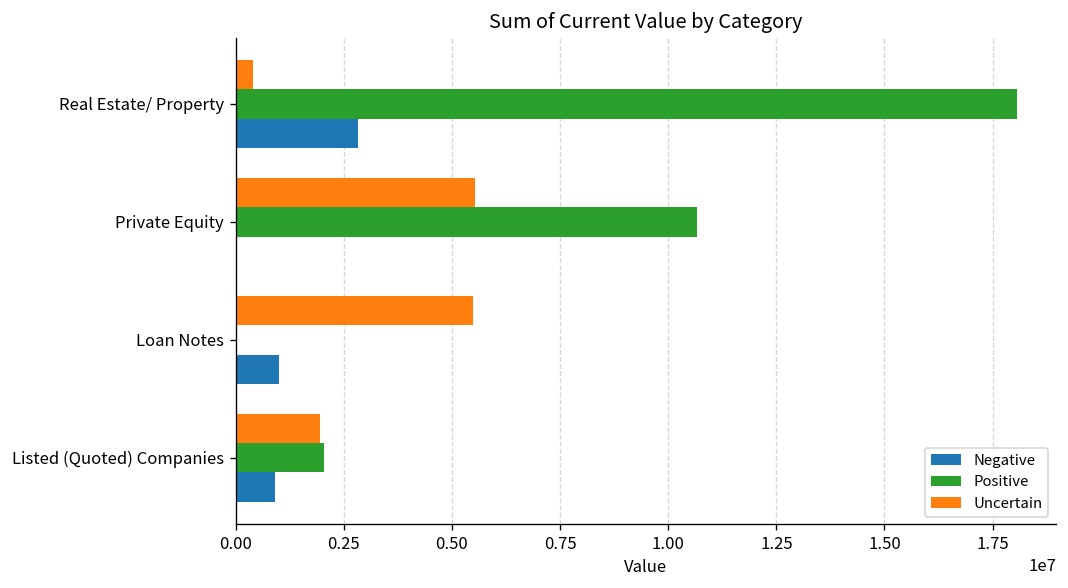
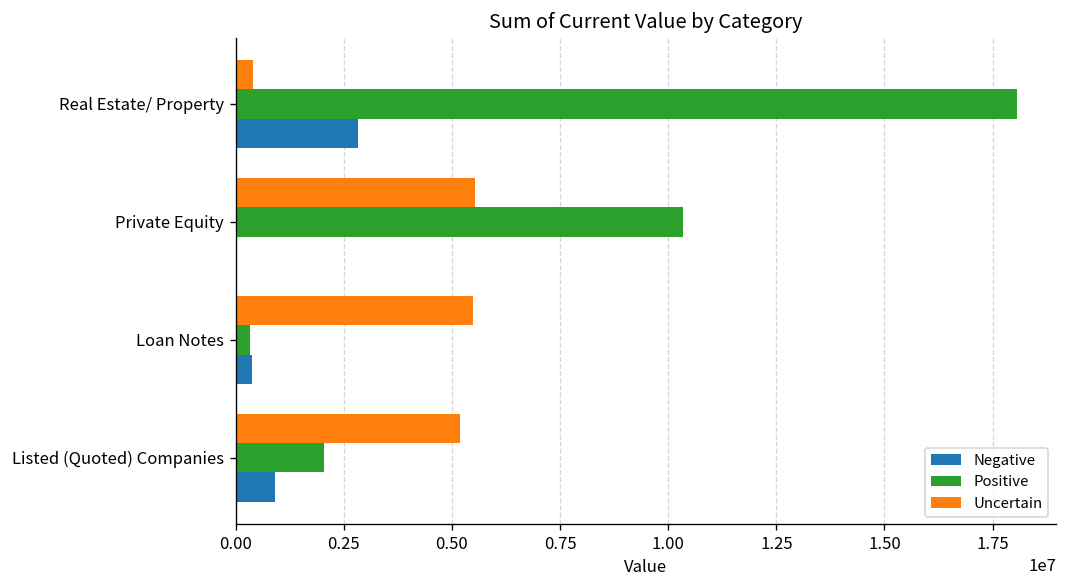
  {
    "Negative": {
      "Real Estate/ Property": 2800000,
      "Private Equity": 0,
-     "Loan Notes": 1000000,
+     "Loan Notes": 400000,
      "Listed (Quoted) Companies": 900000
    },
    "Positive": {
      "Real Estate/ Property": 18100000,
-     "Private Equity": 10700000,
-     "Loan Notes": 0,
+     "Private Equity": 10300000,
+     "Loan Notes": 300000,
      "Listed (Quoted) Companies": 2000000
    },
    "Uncertain": {
      "Real Estate/ Property": 400000,
      "Private Equity": 5500000,
      "Loan Notes": 5500000,
-     "Listed (Quoted) Companies": 2000000
+     "Listed (Quoted) Companies": 5200000
    }
  }
